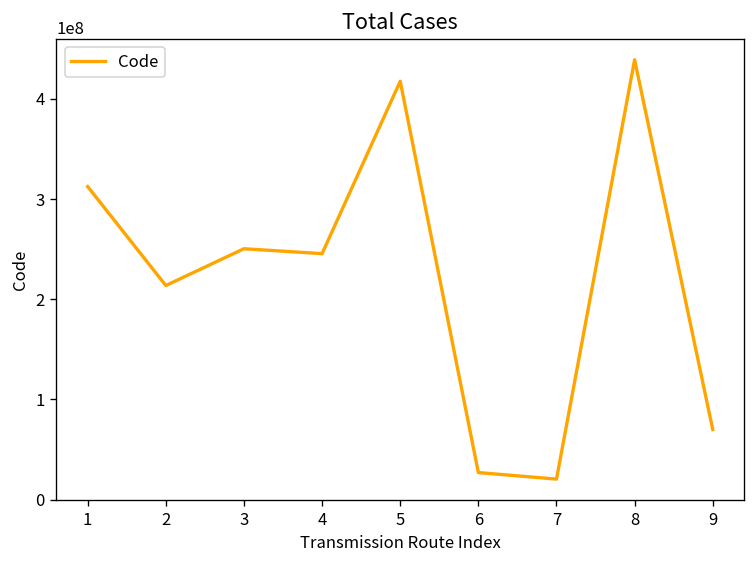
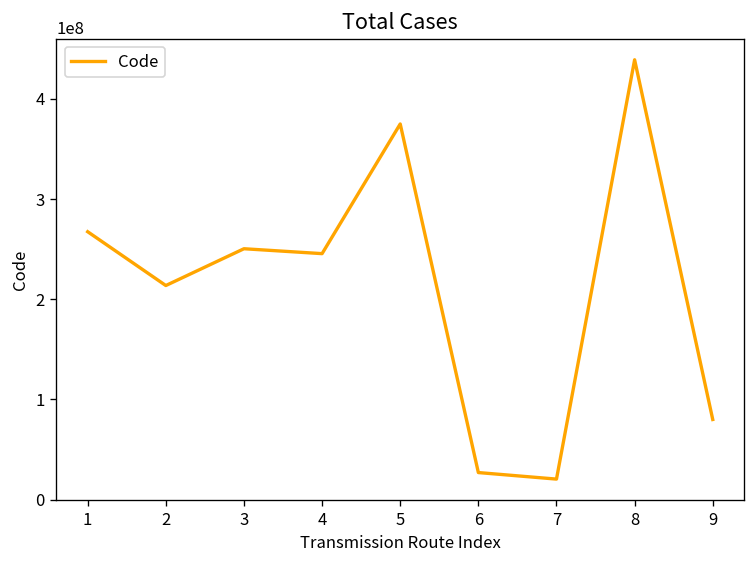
  {
-   "1": 310000000,
+   "1": 270000000,
    "2": 210000000,
    "3": 250000000,
    "4": 250000000,
-   "5": 420000000,
+   "5": 370000000,
    "6": 30000000,
    "7": 20000000,
    "8": 440000000,
-   "9": 70000000
+   "9": 80000000
  }
